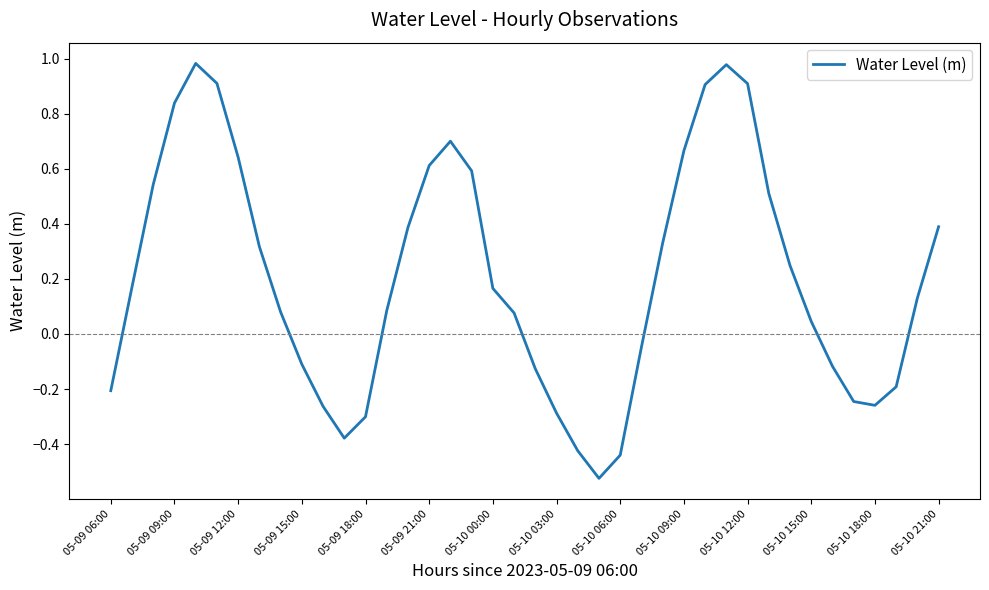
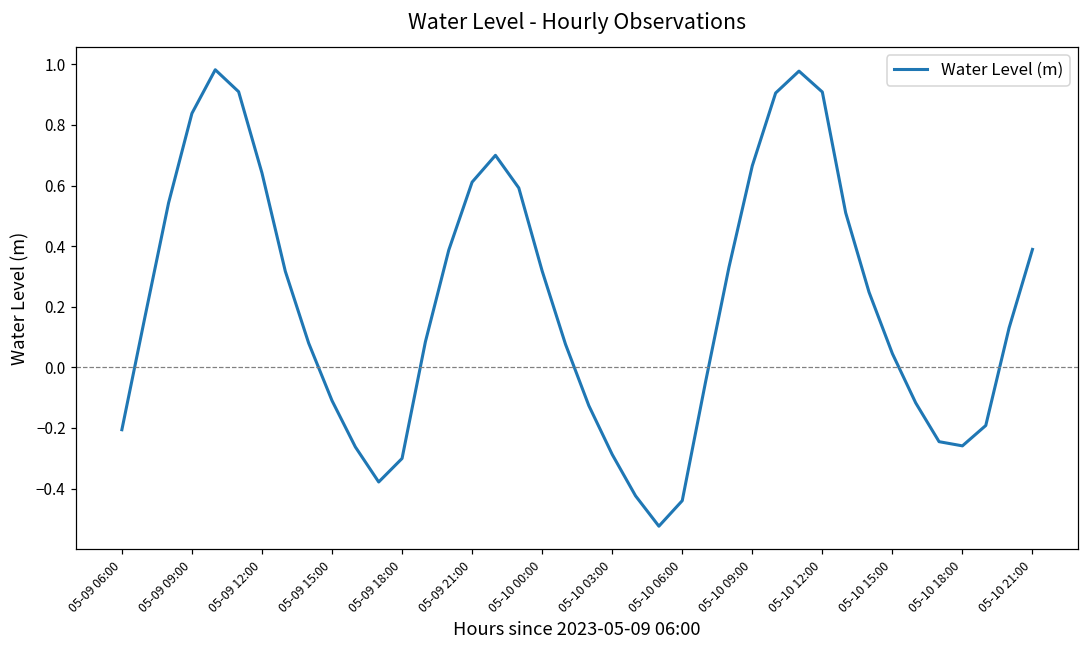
  {
    "05-09 06:00": -0.21,
    "05-09 09:00": 0.84,
    "05-09 12:00": 0.64,
    "05-09 15:00": -0.11,
    "05-09 18:00": -0.30,
    "05-09 21:00": 0.61,
-   "05-10 00:00": 0.17,
+   "05-10 00:00": 0.32,
    "05-10 03:00": -0.29,
    "05-10 06:00": -0.44,
    "05-10 09:00": 0.67,
    "05-10 12:00": 0.91,
    "05-10 15:00": 0.05,
    "05-10 18:00": -0.26,
    "05-10 21:00": 0.39
  }
